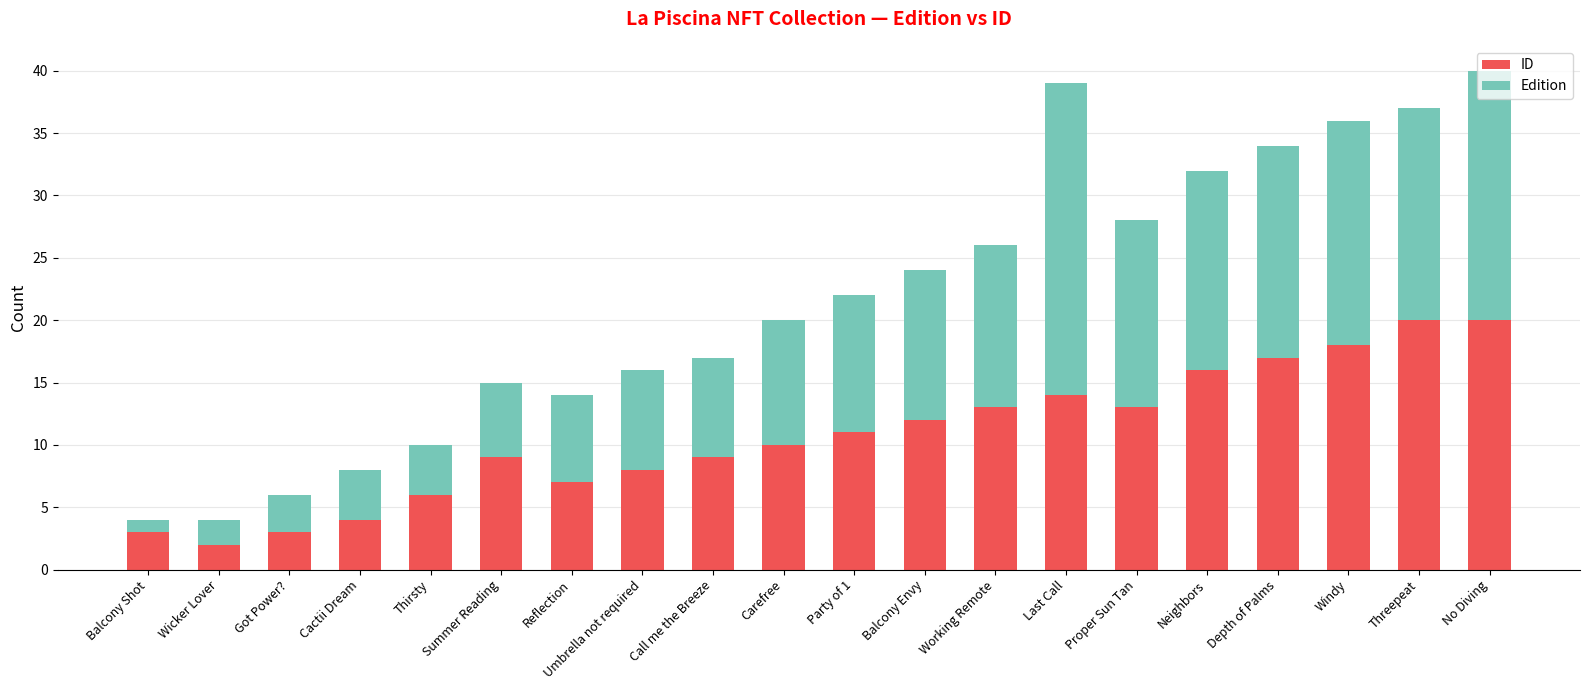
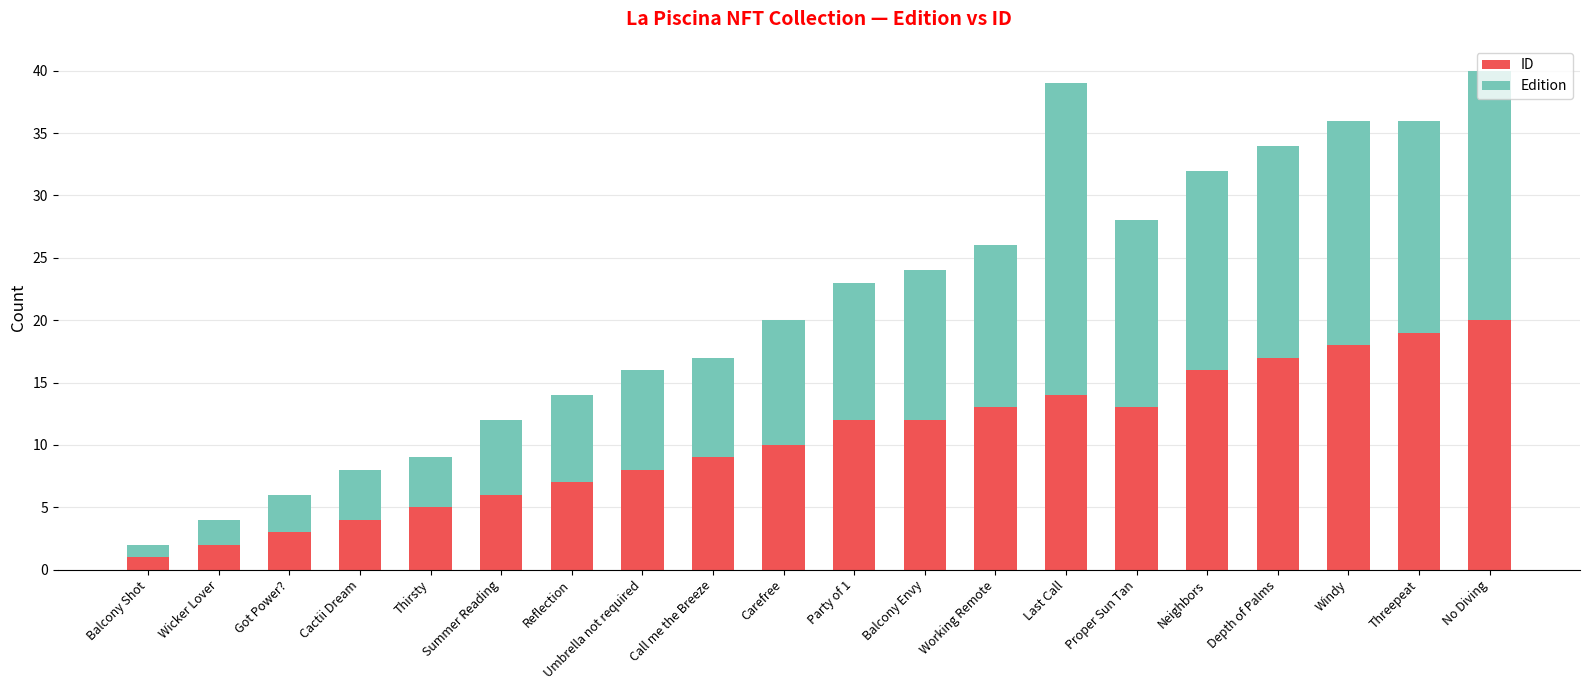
  {
    "ID": {
-     "Balcony Shot": 3,
+     "Balcony Shot": 1,
      "Wicker Lover": 2,
      "Got Power?": 3,
      "Cactii Dream": 4,
-     "Thirsty": 6,
-     "Summer Reading": 9,
+     "Thirsty": 5,
+     "Summer Reading": 6,
      "Reflection": 7,
      "Umbrella not required": 8,
      "Call me the Breeze": 9,
      "Carefree": 10,
-     "Party of 1": 11,
+     "Party of 1": 12,
      "Balcony Envy": 12,
      "Working Remote": 13,
      "Last Call": 14,
      "Proper Sun Tan": 13,
      "Neighbors": 16,
      "Depth of Palms": 17,
      "Windy": 18,
-     "Threepeat": 20,
+     "Threepeat": 19,
      "No Diving": 20
    },
    "Edition": {
      "Balcony Shot": 1,
      "Wicker Lover": 2,
      "Got Power?": 3,
      "Cactii Dream": 4,
      "Thirsty": 4,
      "Summer Reading": 6,
      "Reflection": 7,
      "Umbrella not required": 8,
      "Call me the Breeze": 8,
      "Carefree": 10,
      "Party of 1": 11,
      "Balcony Envy": 12,
      "Working Remote": 13,
      "Last Call": 25,
      "Proper Sun Tan": 15,
      "Neighbors": 16,
      "Depth of Palms": 17,
      "Windy": 18,
      "Threepeat": 17
    }
  }
